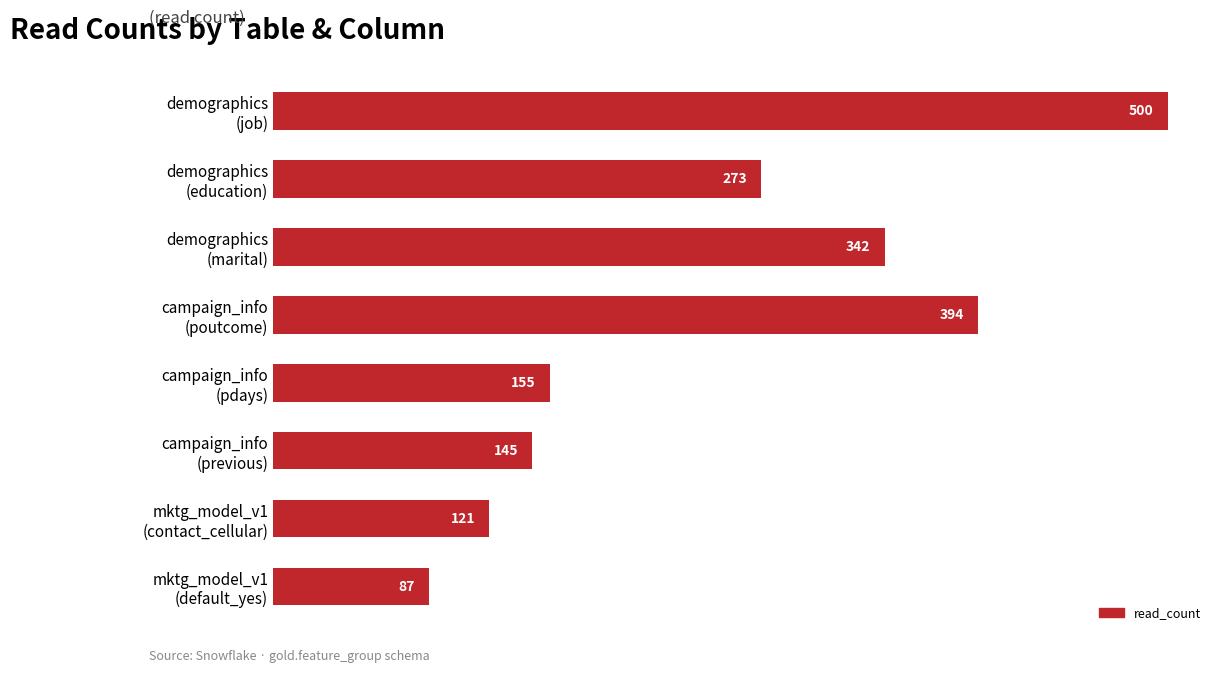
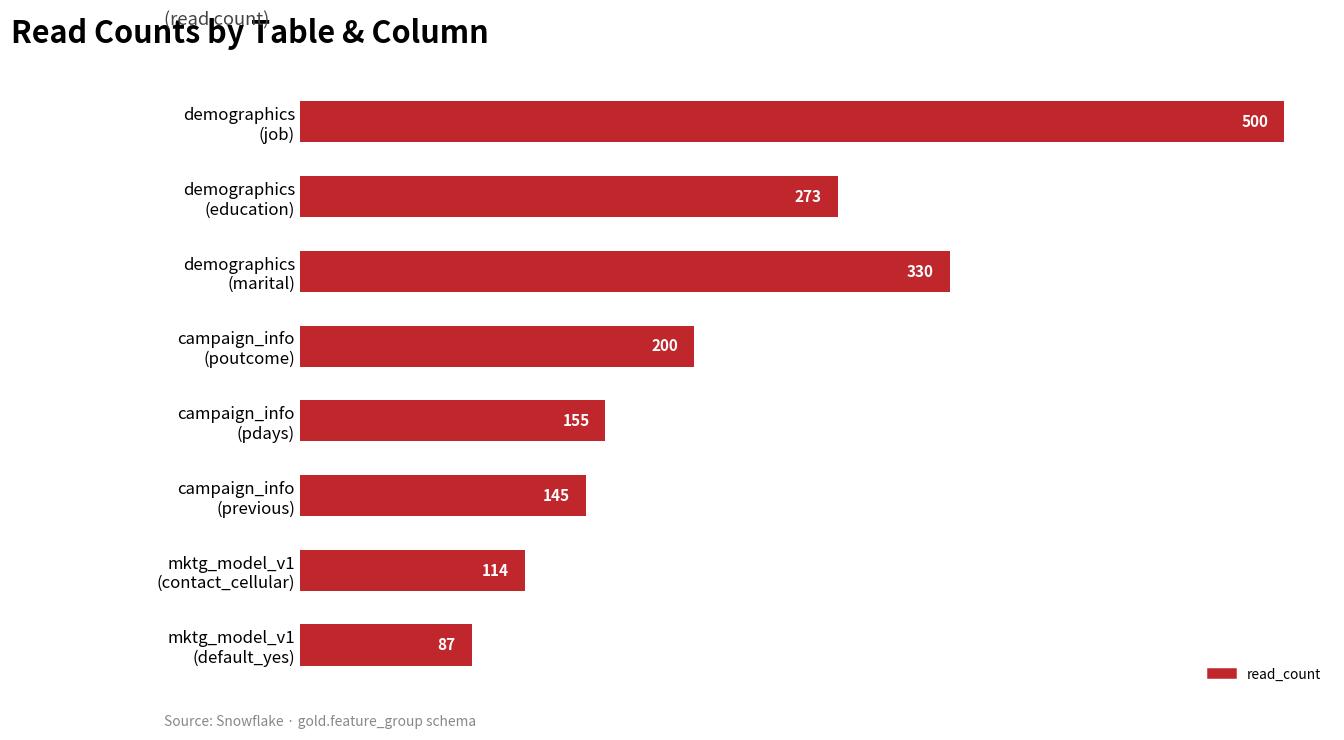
  {
    "demographics (job)": 500,
    "demographics (education)": 273,
-   "demographics (marital)": 342,
-   "campaign_info (poutcome)": 394,
+   "demographics (marital)": 330,
+   "campaign_info (poutcome)": 200,
    "campaign_info (pdays)": 155,
    "campaign_info (previous)": 145,
-   "mktg_model_v1 (contact_cellular)": 121,
+   "mktg_model_v1 (contact_cellular)": 114,
    "mktg_model_v1 (default_yes)": 87
  }
